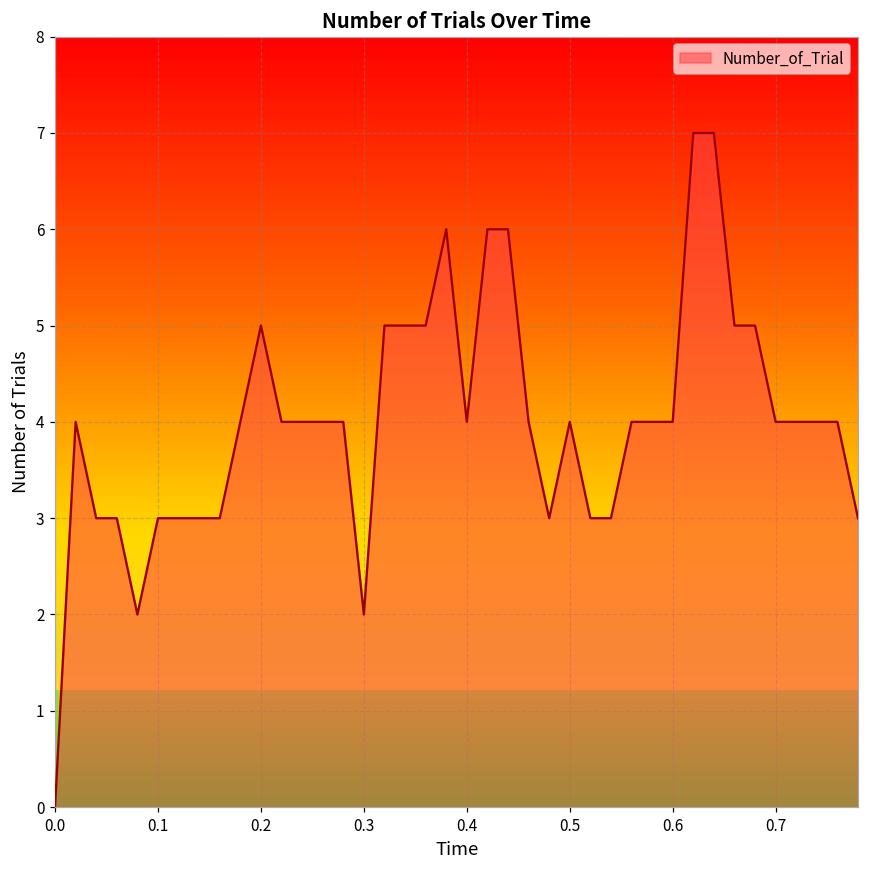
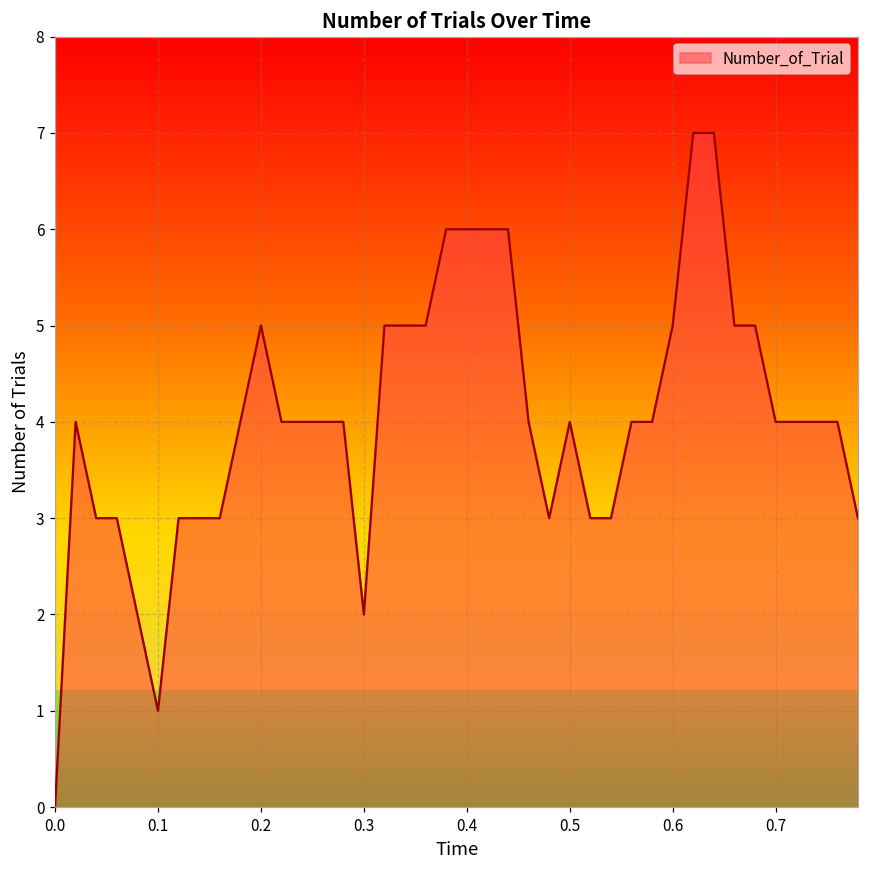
  {
    "0.0": 0,
-   "0.1": 3,
+   "0.1": 1,
    "0.2": 5,
    "0.3": 2,
-   "0.4": 4,
+   "0.4": 6,
    "0.5": 4,
-   "0.6": 4,
+   "0.6": 5,
    "0.7": 4
  }
